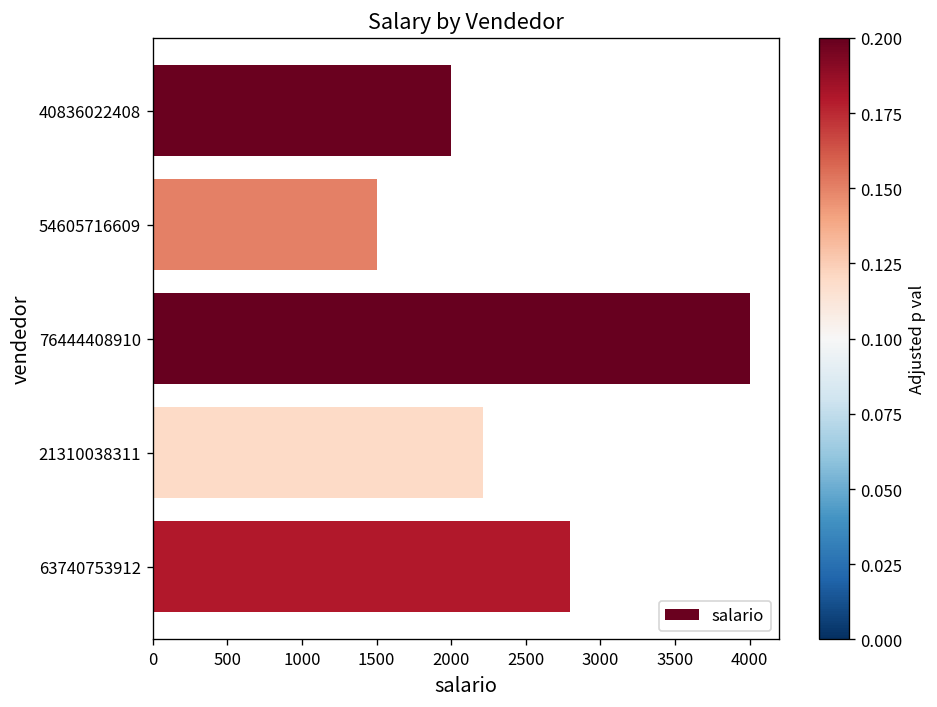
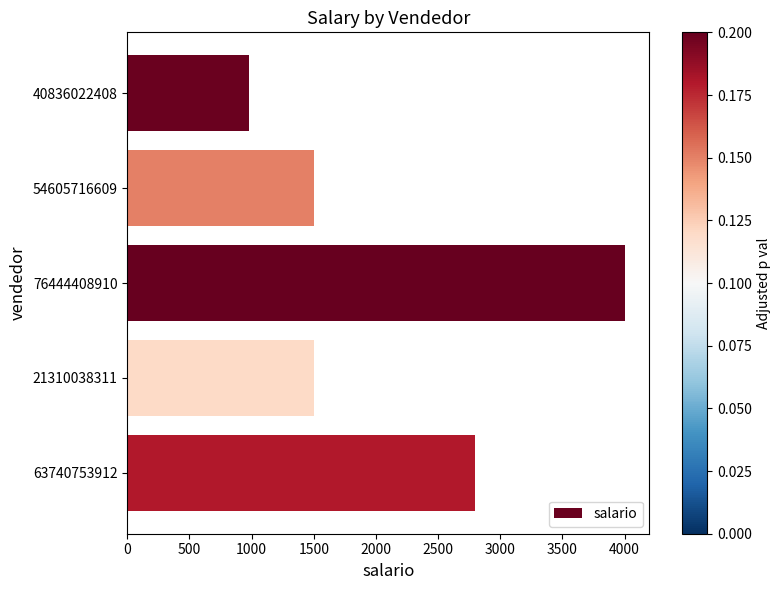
  {
-   "40836022408": 2000,
+   "40836022408": 980,
    "54605716609": 1500,
    "76444408910": 4000,
-   "21310038311": 2220,
+   "21310038311": 1500,
    "63740753912": 2800
  }
